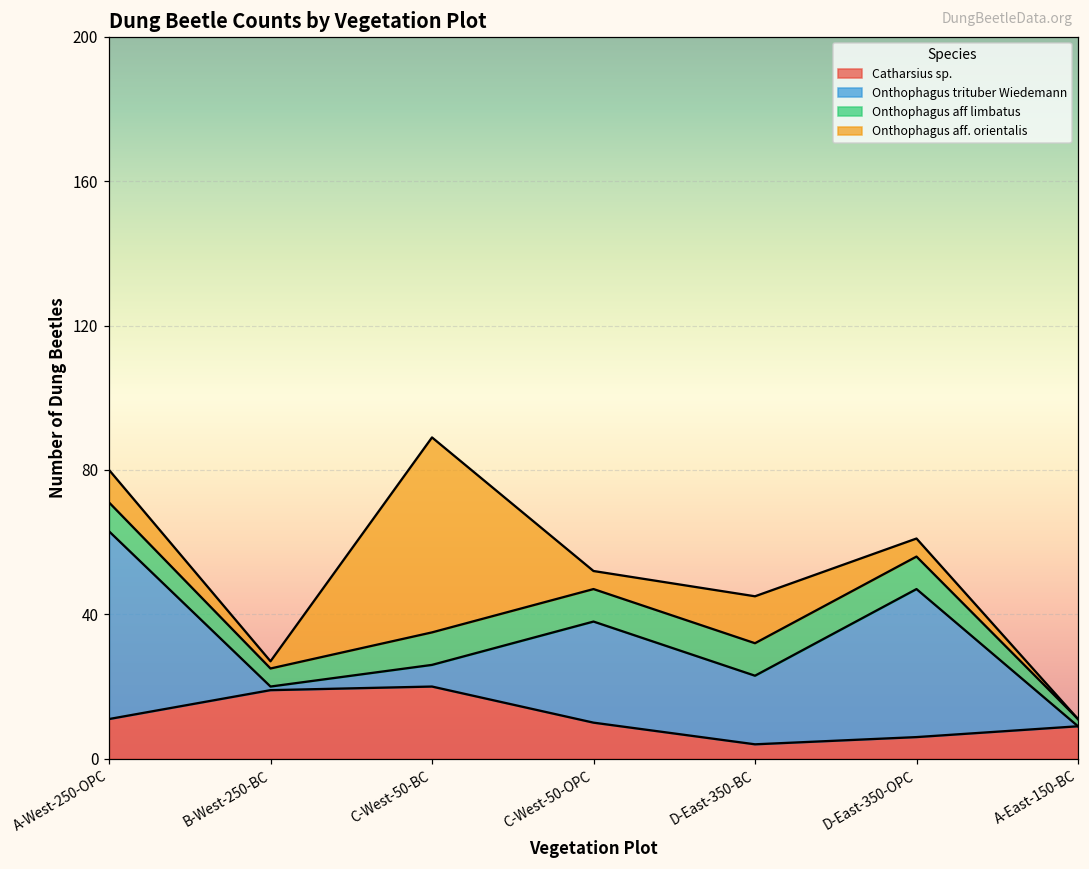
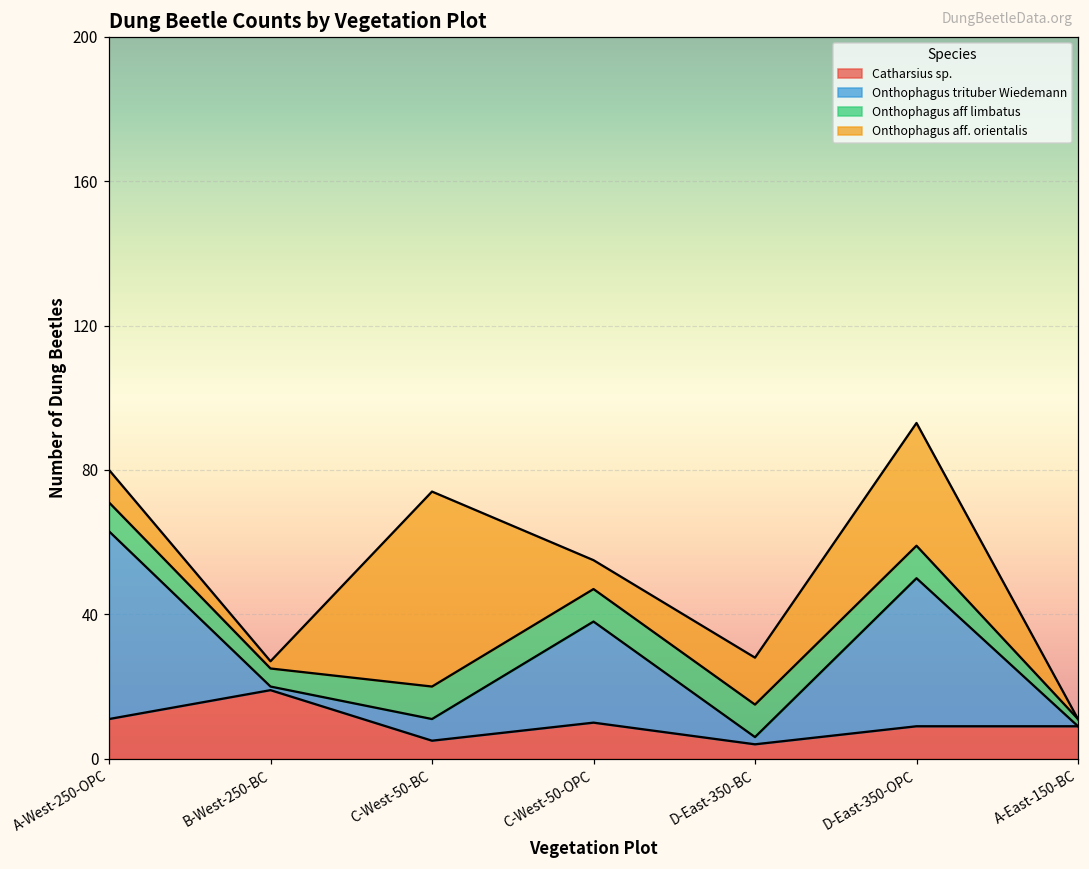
  {
    "Catharsius sp.": {
      "A-West-250-OPC": 11,
      "B-West-250-BC": 19,
-     "C-West-50-BC": 20,
+     "C-West-50-BC": 5,
      "C-West-50-OPC": 10,
      "D-East-350-BC": 4,
-     "D-East-350-OPC": 6
+     "D-East-350-OPC": 9
    },
    "Onthophagus trituber Wiedemann": {
      "A-West-250-OPC": 52,
      "B-West-250-BC": 1,
      "C-West-50-BC": 6,
      "C-West-50-OPC": 28,
-     "D-East-350-BC": 19,
+     "D-East-350-BC": 2,
      "D-East-350-OPC": 41
    },
    "Onthophagus aff limbatus": {
      "A-West-250-OPC": 8,
      "B-West-250-BC": 5,
      "C-West-50-BC": 9,
      "C-West-50-OPC": 9,
      "D-East-350-BC": 9,
      "D-East-350-OPC": 9
    },
    "Onthophagus aff. orientalis": {
      "A-West-250-OPC": 9,
      "B-West-250-BC": 2,
      "C-West-50-BC": 54,
-     "C-West-50-OPC": 5,
+     "C-West-50-OPC": 8,
      "D-East-350-BC": 13,
-     "D-East-350-OPC": 5
+     "D-East-350-OPC": 34
    }
  }
